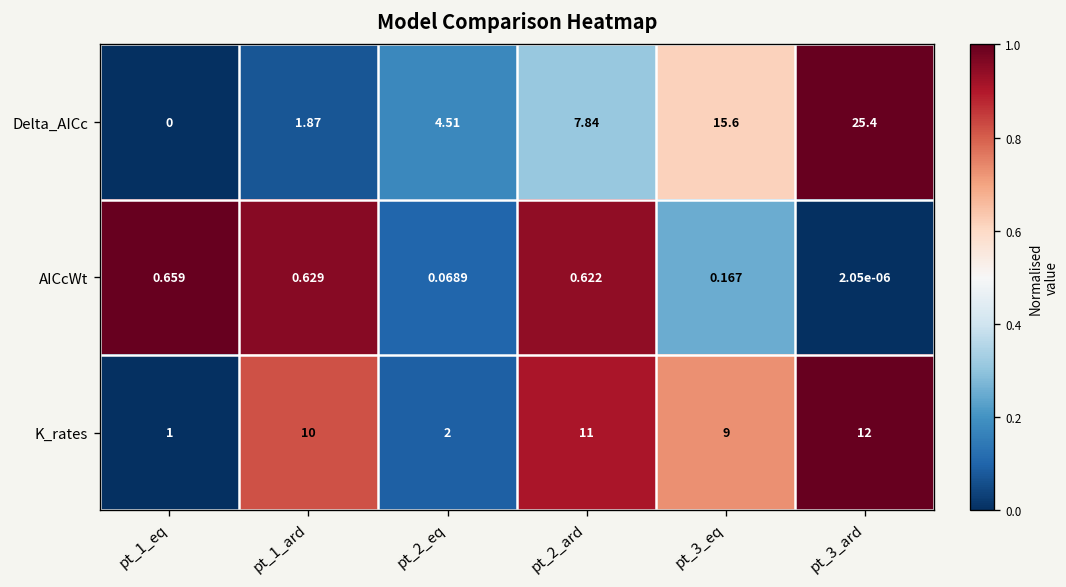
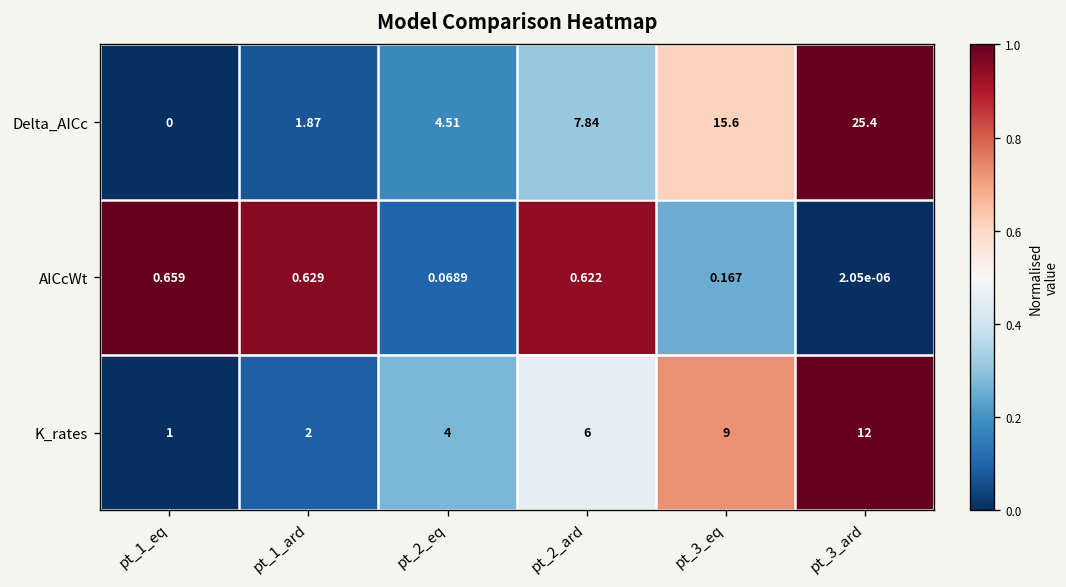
  {
    "Delta_AICc": {
      "pt_1_eq": "0",
      "pt_1_ard": "1.87",
      "pt_2_eq": "4.51",
      "pt_2_ard": "7.84",
      "pt_3_eq": "15.6",
      "pt_3_ard": "25.4"
    },
    "AICcWt": {
      "pt_1_eq": "0.659",
      "pt_1_ard": "0.629",
      "pt_2_eq": "0.0689",
      "pt_2_ard": "0.622",
      "pt_3_eq": "0.167",
      "pt_3_ard": "2.05e-06"
    },
    "K_rates": {
      "pt_1_eq": "1",
-     "pt_1_ard": "10",
-     "pt_2_eq": "2",
-     "pt_2_ard": "11",
+     "pt_1_ard": "2",
+     "pt_2_eq": "4",
+     "pt_2_ard": "6",
      "pt_3_eq": "9",
      "pt_3_ard": "12"
    }
  }
